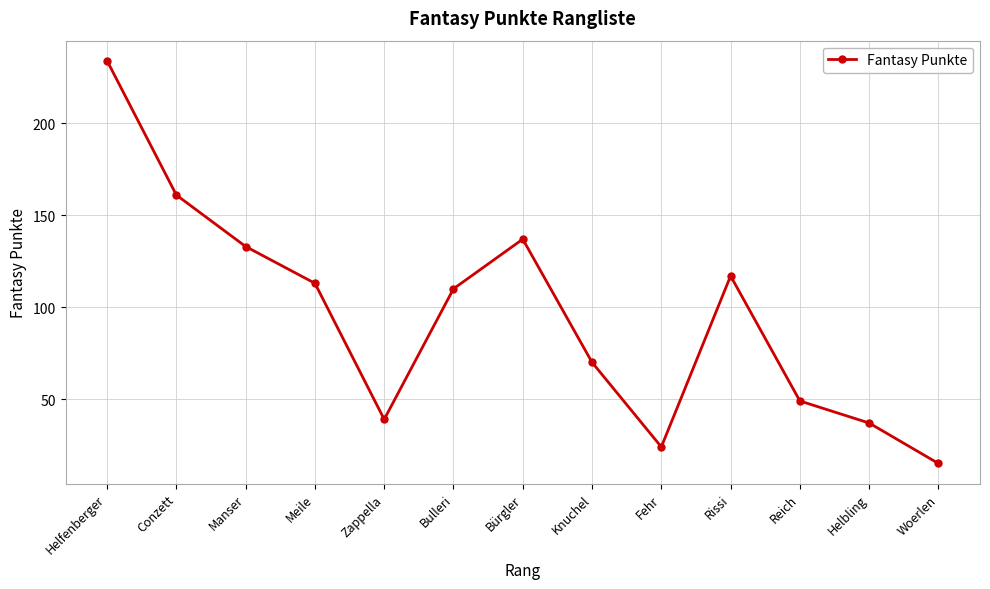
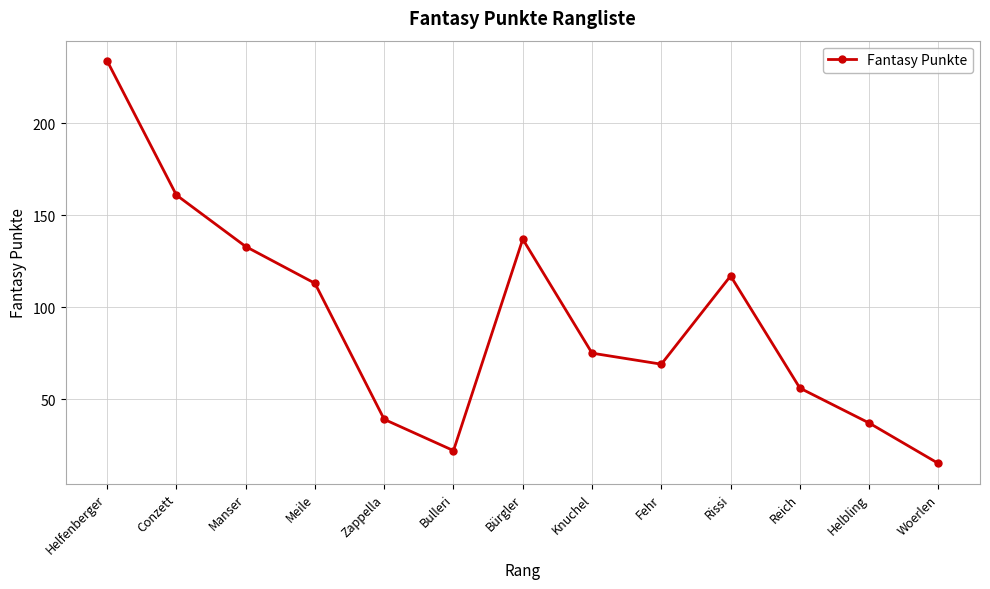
  {
    "Helfenberger": 234,
    "Conzett": 161,
    "Manser": 133,
    "Meile": 113,
    "Zappella": 39,
-   "Bulleri": 110,
+   "Bulleri": 22,
    "Bürgler": 137,
-   "Knuchel": 70,
-   "Fehr": 24,
+   "Knuchel": 75,
+   "Fehr": 69,
    "Rissi": 117,
-   "Reich": 49,
+   "Reich": 56,
    "Helbling": 37,
    "Woerlen": 15
  }
